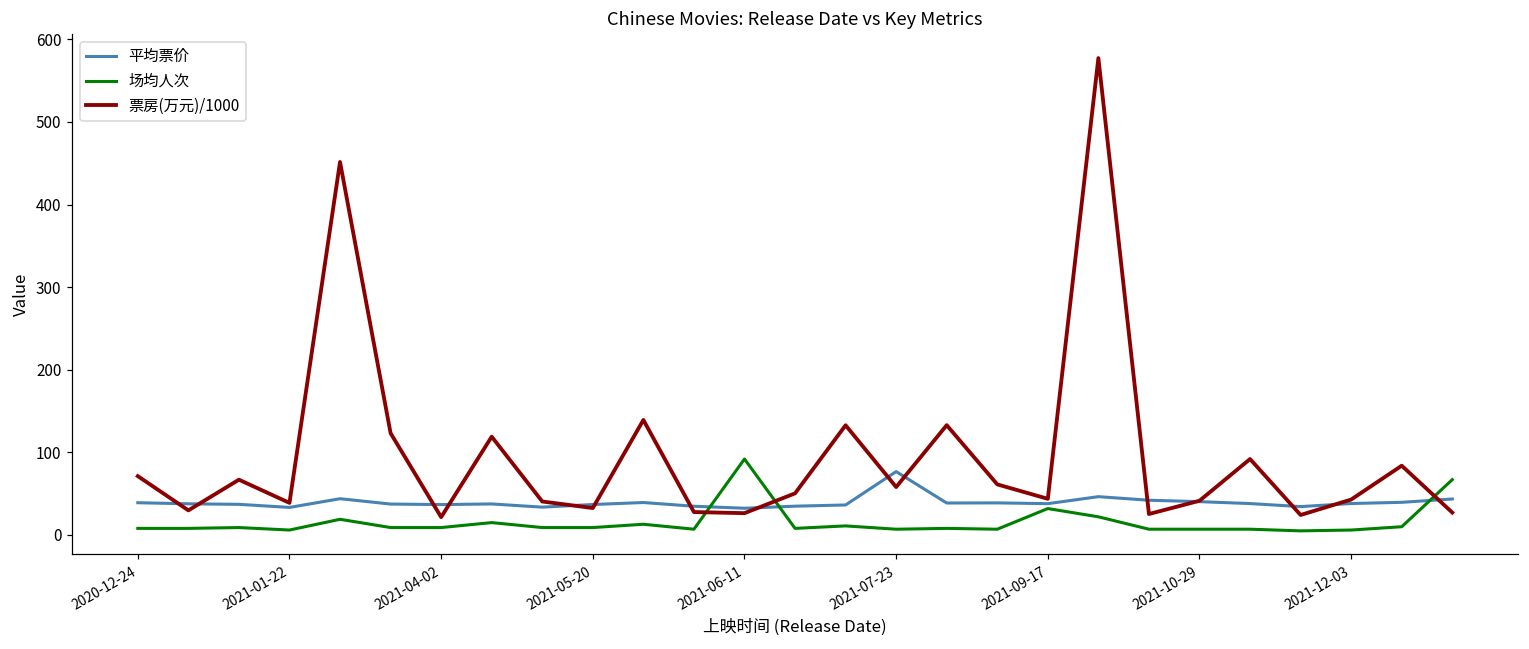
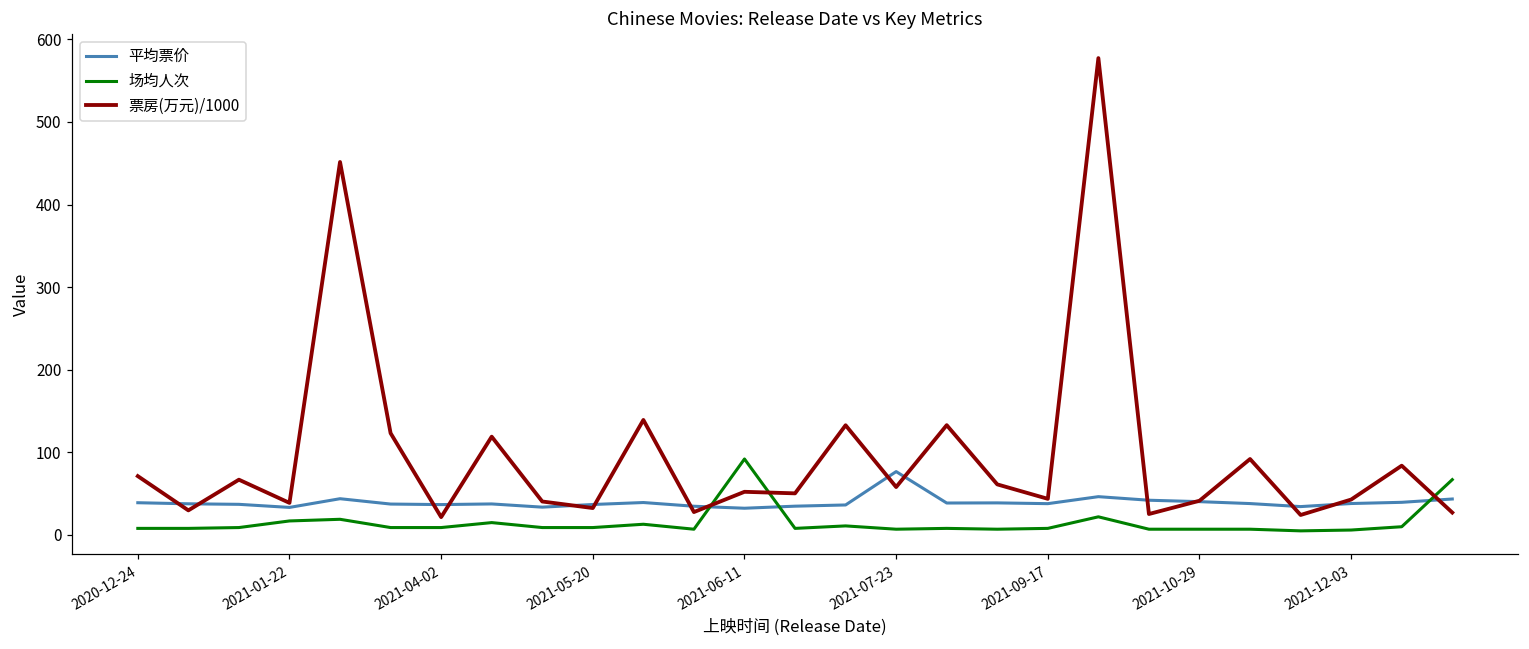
  {
    "平均票价": {
      "2020-12-24": 40,
      "2021-01-22": 30,
      "2021-04-02": 40,
      "2021-05-20": 40,
      "2021-06-11": 30,
      "2021-07-23": 80,
      "2021-09-17": 40,
      "2021-12-03": 40
    },
    "场均人次": {
      "2020-12-24": 10,
-     "2021-01-22": 10,
+     "2021-01-22": 20,
      "2021-04-02": 10,
      "2021-05-20": 10,
      "2021-06-11": 90,
      "2021-07-23": 10,
-     "2021-09-17": 30,
+     "2021-09-17": 10,
      "2021-10-29": 10,
      "2021-12-03": 10
    },
    "票房(万元)/1000": {
      "2020-12-24": 70,
      "2021-01-22": 40,
      "2021-04-02": 20,
      "2021-05-20": 30,
-     "2021-06-11": 30,
+     "2021-06-11": 50,
      "2021-07-23": 60,
      "2021-09-17": 40,
      "2021-12-03": 40
    }
  }
